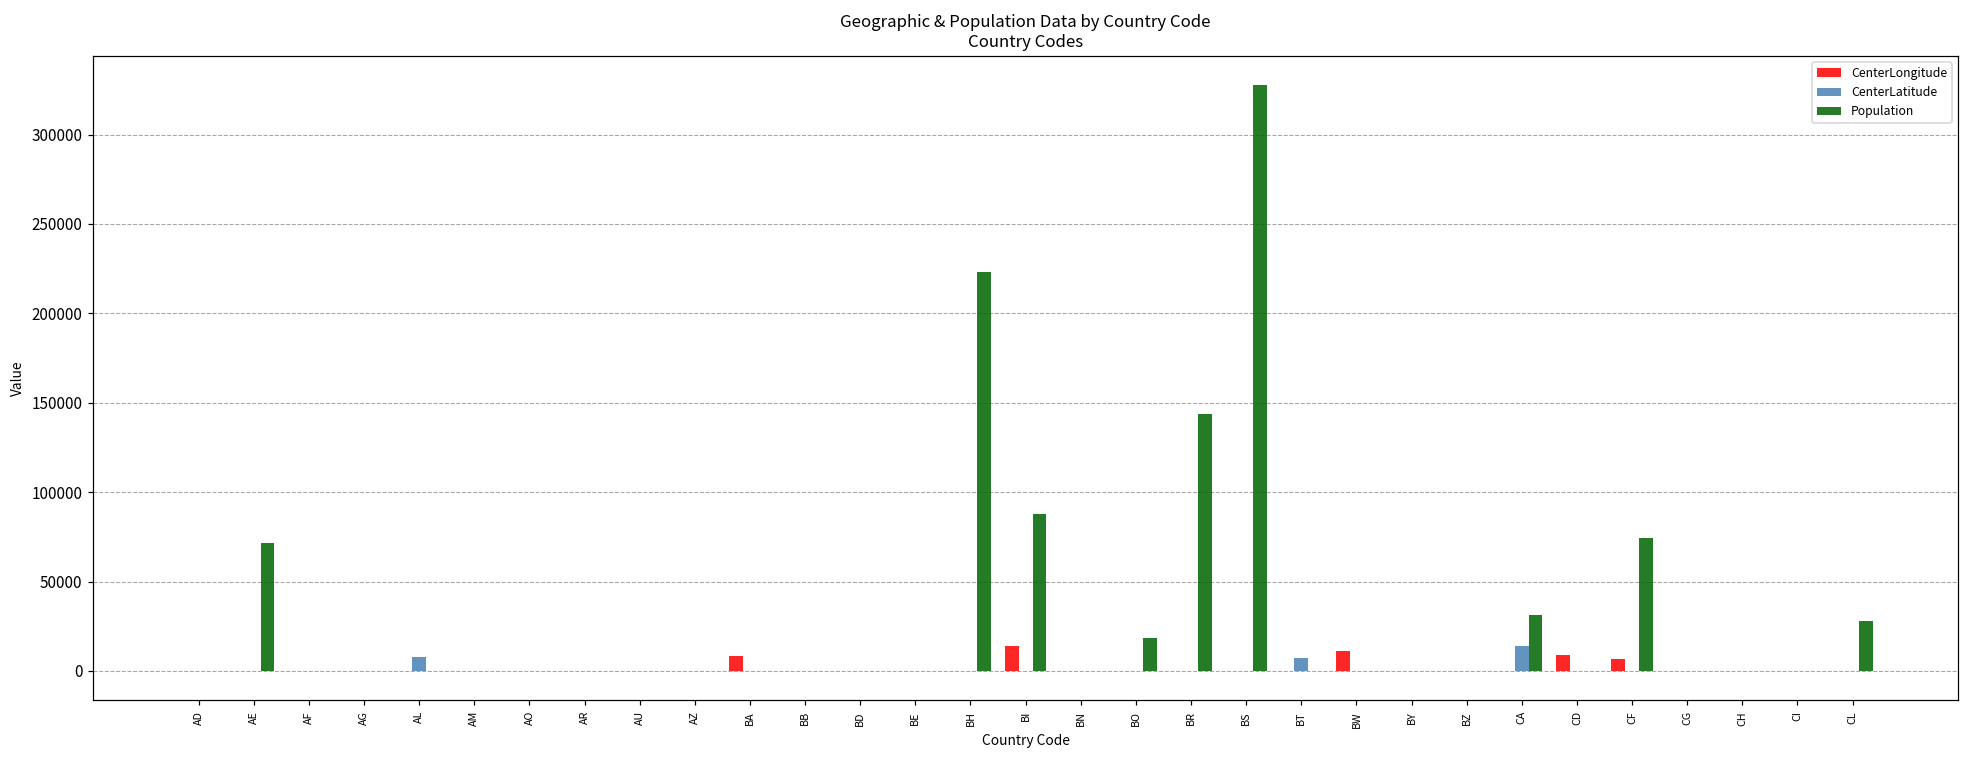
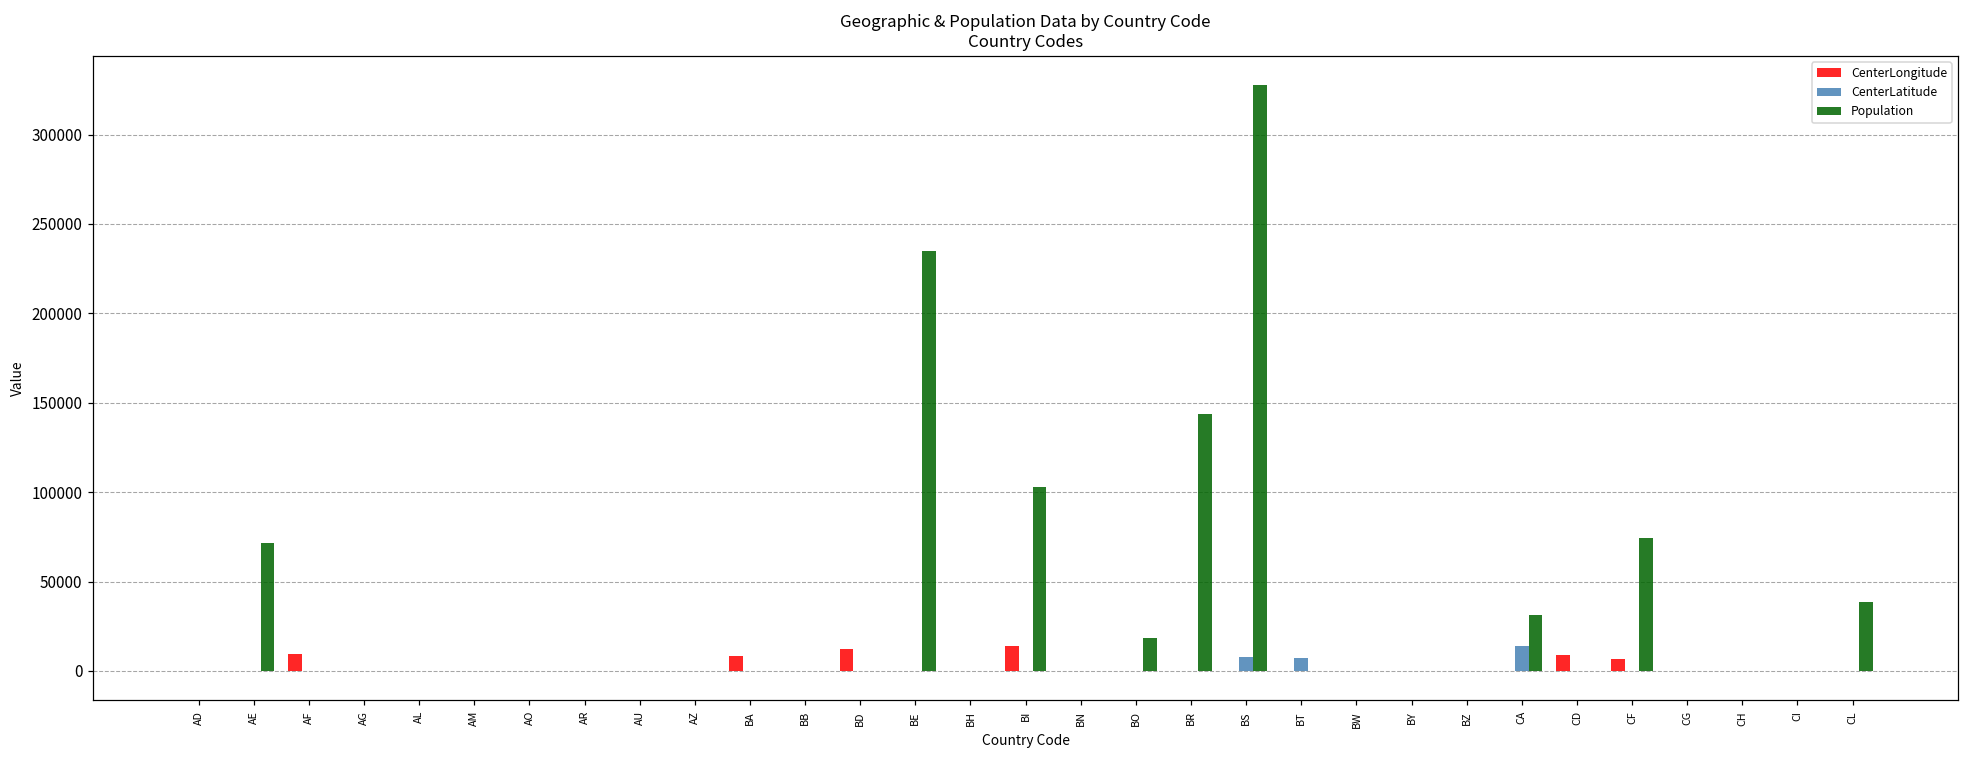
  {
    "CenterLongitude": {
-     "AF": 0,
+     "AF": 9000,
      "BA": 8000,
-     "BD": 0,
+     "BD": 12000,
      "BI": 14000,
-     "BW": 11000,
+     "BW": 0,
      "CD": 9000,
      "CF": 6000
    },
    "CenterLatitude": {
-     "AL": 8000,
-     "BS": 0,
+     "AL": 0,
+     "BS": 8000,
      "BT": 7000,
      "CA": 14000
    },
    "Population": {
      "AD": 0,
      "AE": 71000,
      "AF": 0,
      "AL": 0,
      "AM": 0,
      "AO": 0,
      "AR": 0,
      "AU": 0,
      "AZ": 0,
      "BA": 0,
      "BD": 0,
-     "BE": 0,
-     "BH": 223000,
-     "BI": 88000,
+     "BE": 235000,
+     "BH": 0,
+     "BI": 103000,
      "BN": 0,
      "BO": 18000,
      "BR": 144000,
      "BS": 328000,
      "BT": 0,
      "BW": 0,
      "BY": 0,
      "BZ": 0,
      "CA": 31000,
      "CD": 0,
      "CF": 74000,
      "CG": 0,
      "CH": 0,
      "CI": 0,
-     "CL": 28000
+     "CL": 39000
    }
  }
